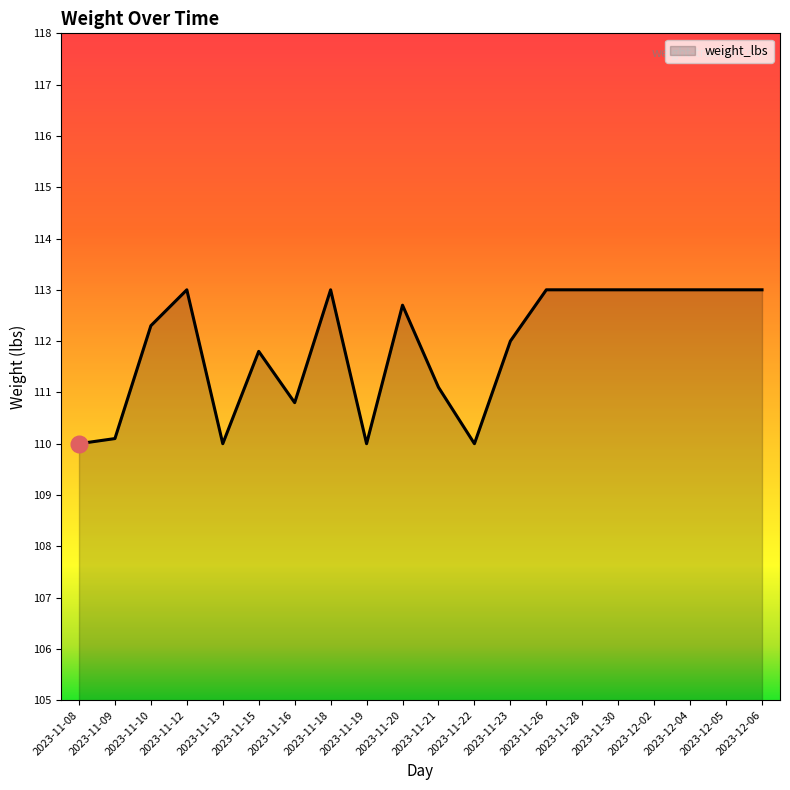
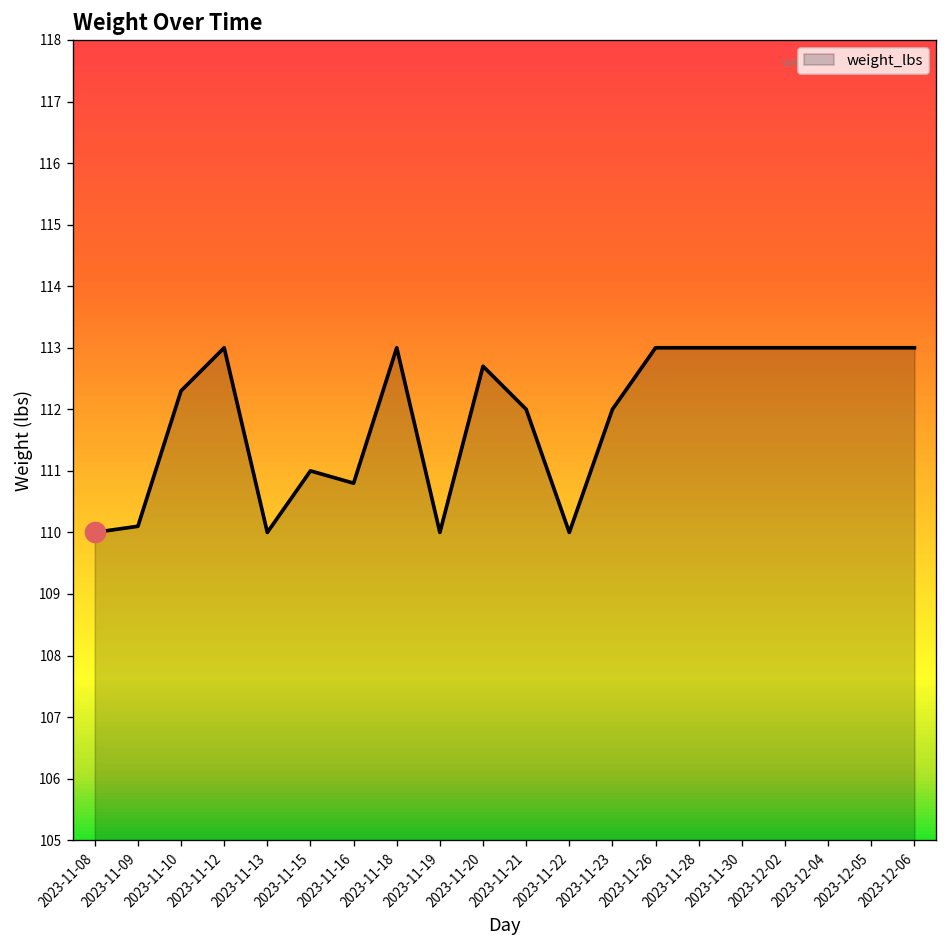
  {
    "weight_lbs": {
      "2023-11-09": 110.1,
      "2023-11-10": 112.3,
      "2023-11-12": 113.0,
      "2023-11-13": 110.0,
-     "2023-11-15": 111.8,
+     "2023-11-15": 111.0,
      "2023-11-16": 110.8,
      "2023-11-18": 113.0,
      "2023-11-19": 110.0,
      "2023-11-20": 112.7,
-     "2023-11-21": 111.1,
+     "2023-11-21": 112.0,
      "2023-11-22": 110.0,
      "2023-11-23": 112.0,
      "2023-11-26": 113.0,
      "2023-11-28": 113.0,
      "2023-11-30": 113.0,
      "2023-12-02": 113.0,
      "2023-12-04": 113.0,
      "2023-12-05": 113.0,
      "2023-12-06": 113.0
    }
  }
